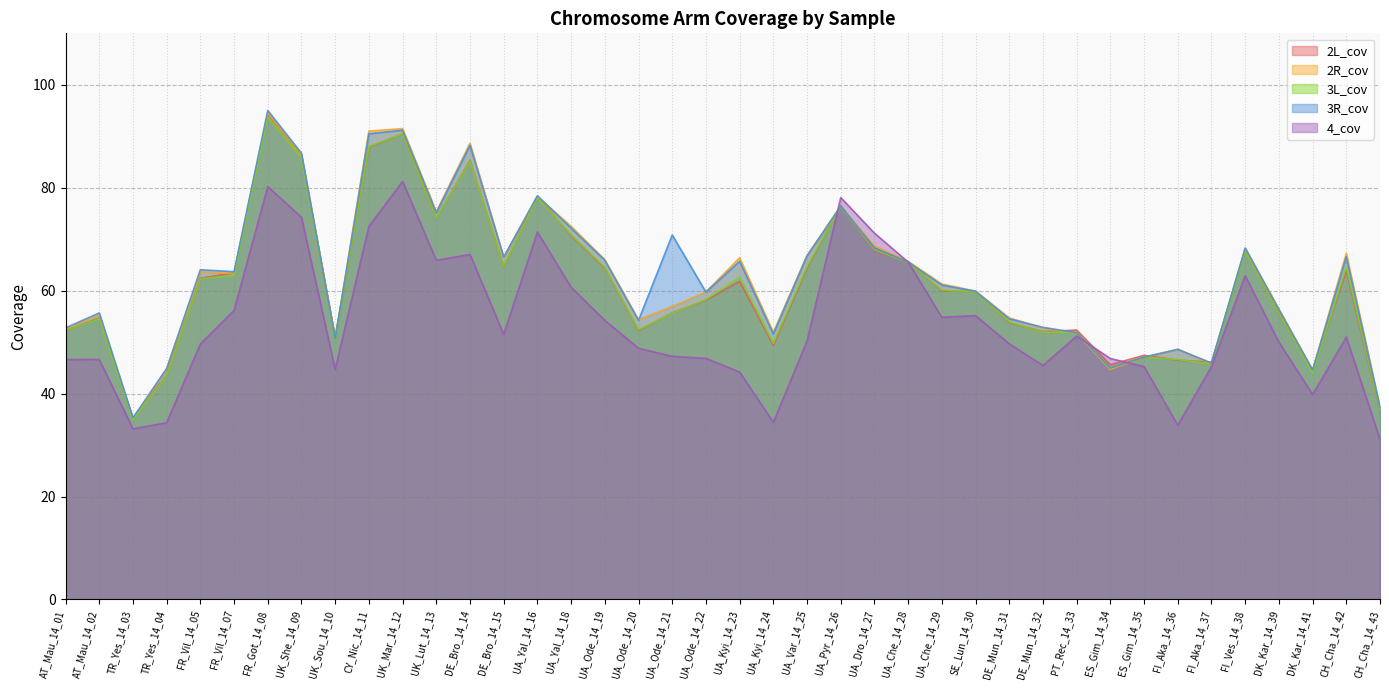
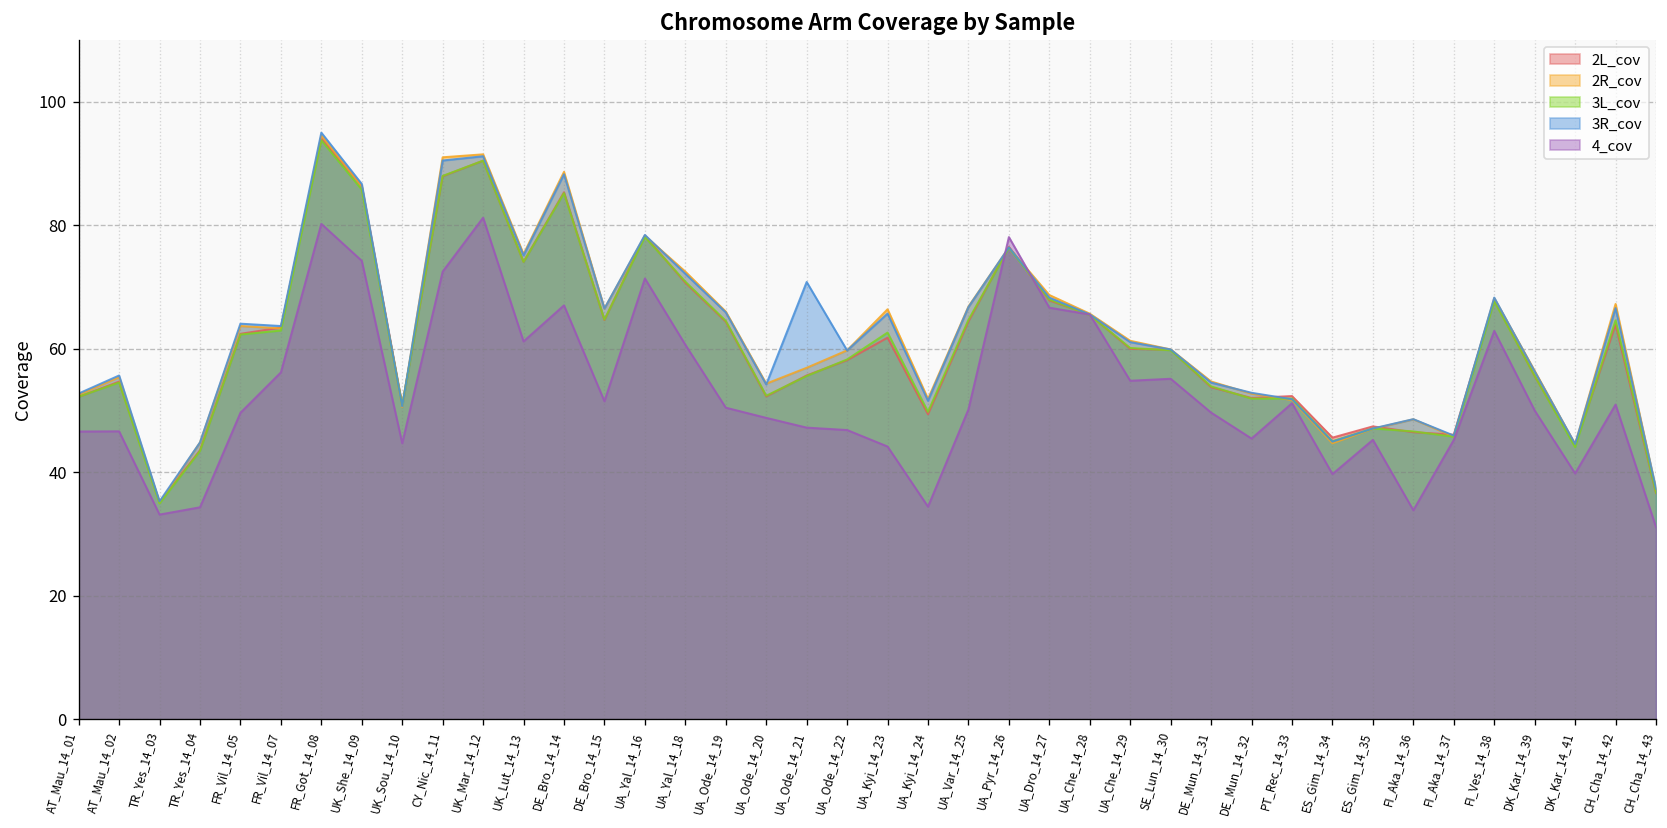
  {
    "2L_cov": {
      "UA_Kyi_14_23": 62,
      "ES_Gim_14_34": 46,
      "CH_Cha_14_42": 64
    },
    "2R_cov": {
      "CY_Nic_14_11": 91,
      "UA_Ode_14_21": 57,
      "UA_Kyi_14_23": 66,
      "CH_Cha_14_42": 67
    },
    "3L_cov": {
      "UK_She_14_09": 86,
      "UA_Kyi_14_23": 63,
      "CH_Cha_14_42": 65
    },
    "3R_cov": {
      "CY_Nic_14_11": 90,
      "UA_Ode_14_21": 71,
      "UA_Kyi_14_23": 66,
      "CH_Cha_14_42": 67
    },
    "4_cov": {
      "AT_Mau_14_01": 47,
      "AT_Mau_14_02": 47,
      "TR_Yes_14_03": 33,
      "TR_Yes_14_04": 34,
      "FR_Vil_14_05": 50,
      "FR_Vil_14_07": 56,
      "FR_Got_14_08": 80,
      "UK_She_14_09": 74,
      "UK_Sou_14_10": 45,
      "CY_Nic_14_11": 73,
      "UK_Mar_14_12": 81,
-     "UK_Lut_14_13": 66,
+     "UK_Lut_14_13": 61,
      "DE_Bro_14_14": 67,
      "DE_Bro_14_15": 52,
      "UA_Yal_14_16": 71,
      "UA_Yal_14_18": 61,
-     "UA_Ode_14_19": 54,
+     "UA_Ode_14_19": 50,
      "UA_Ode_14_20": 49,
      "UA_Ode_14_21": 47,
      "UA_Ode_14_22": 47,
      "UA_Kyi_14_23": 44,
      "UA_Kyi_14_24": 34,
      "UA_Var_14_25": 50,
      "UA_Pyr_14_26": 78,
-     "UA_Dro_14_27": 71,
+     "UA_Dro_14_27": 67,
      "UA_Che_14_29": 55,
      "SE_Lun_14_30": 55,
      "DE_Mun_14_31": 50,
      "DE_Mun_14_32": 45,
      "PT_Rec_14_33": 51,
-     "ES_Gim_14_34": 47,
+     "ES_Gim_14_34": 40,
      "ES_Gim_14_35": 45,
      "FI_Aka_14_36": 34,
      "FI_Aka_14_37": 45,
      "FI_Ves_14_38": 63,
      "DK_Kar_14_39": 50,
      "DK_Kar_14_41": 40,
      "CH_Cha_14_42": 51,
      "CH_Cha_14_43": 31
    }
  }
